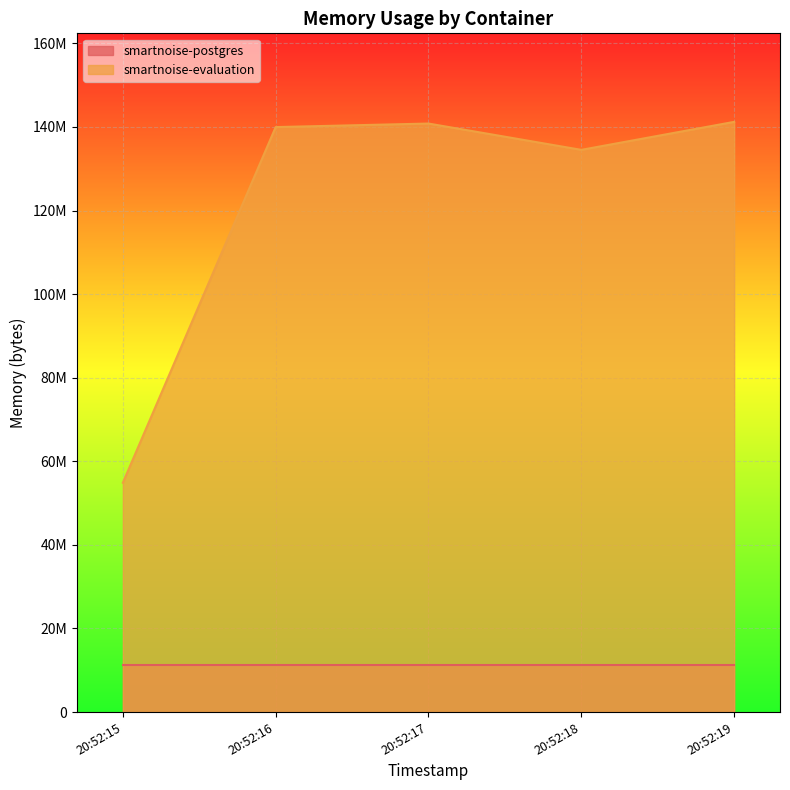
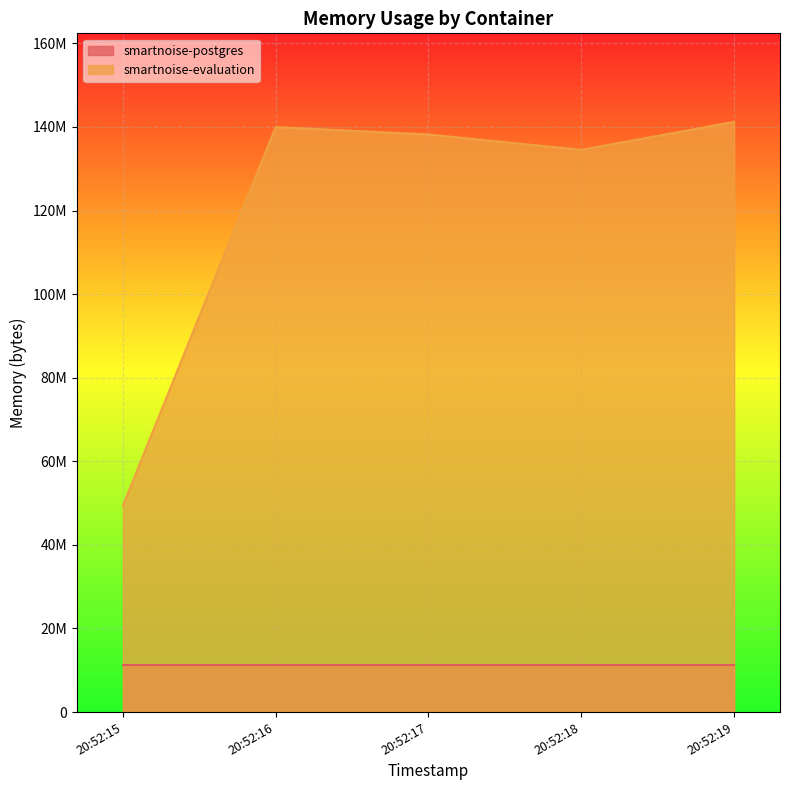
  {
    "smartnoise-postgres": {
      "20:52:15": 11000000,
      "20:52:16": 11000000,
      "20:52:17": 11000000,
      "20:52:18": 11000000,
      "20:52:19": 11000000
    },
    "smartnoise-evaluation": {
-     "20:52:15": 55000000,
+     "20:52:15": 49000000,
      "20:52:16": 140000000,
-     "20:52:17": 141000000,
+     "20:52:17": 138000000,
      "20:52:18": 135000000,
      "20:52:19": 141000000
    }
  }
